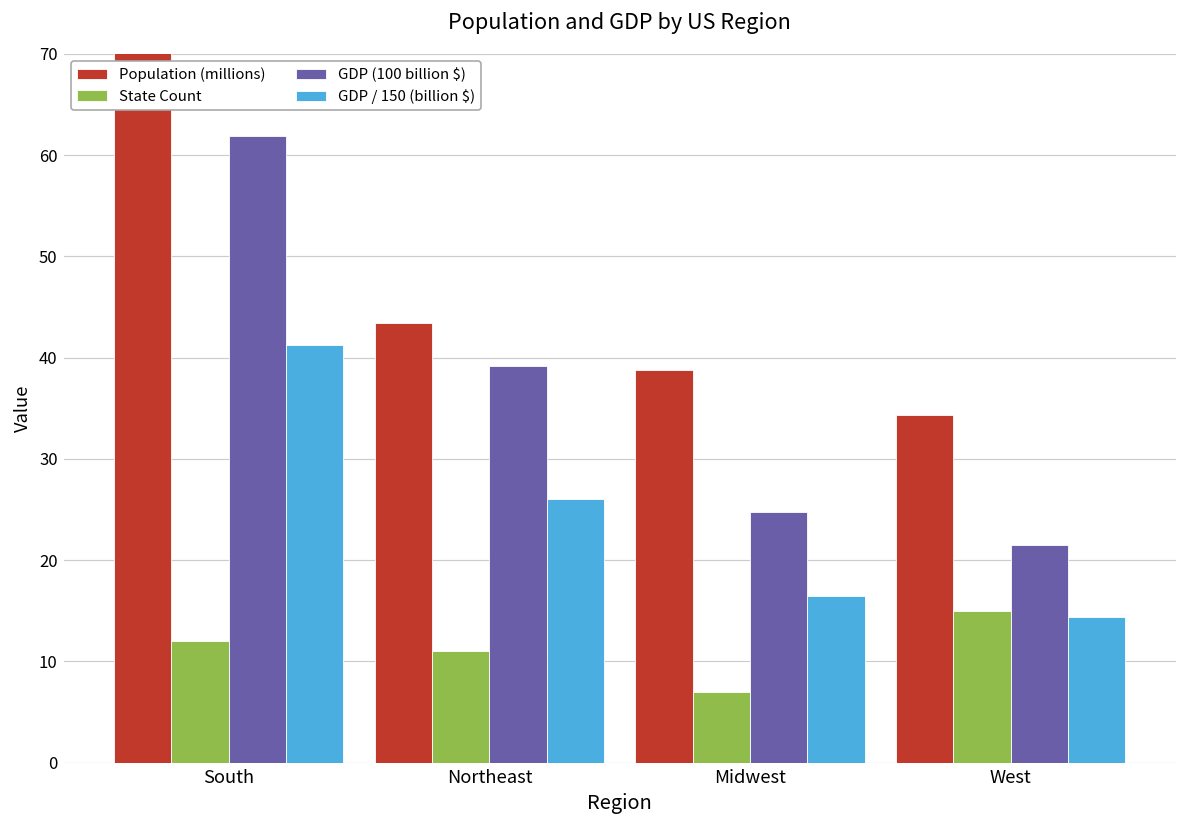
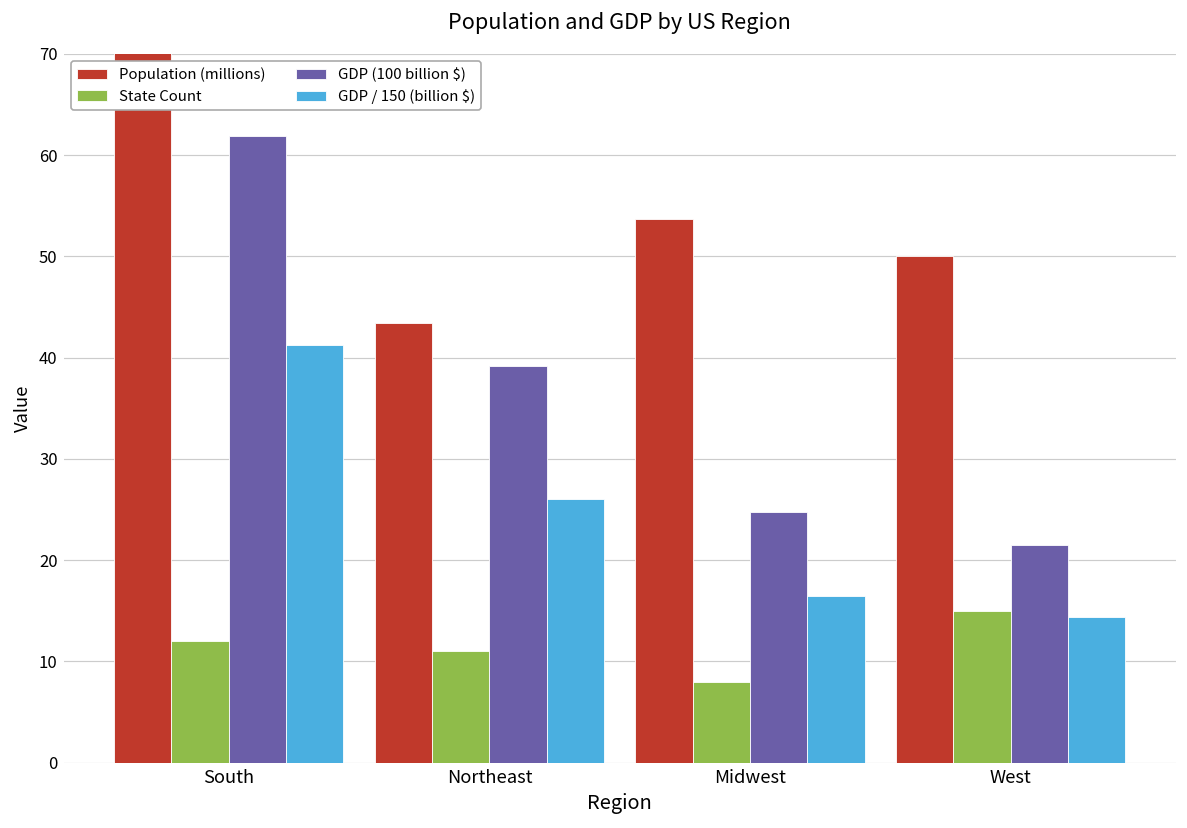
  {
    "Population (millions)": {
      "Northeast": 43,
-     "Midwest": 39,
-     "West": 34
+     "Midwest": 54,
+     "West": 50
    },
    "State Count": {
      "South": 12,
      "Northeast": 11,
-     "Midwest": 7,
+     "Midwest": 8,
      "West": 15
    },
    "GDP (100 billion $)": {
      "South": 62,
      "Northeast": 39,
      "Midwest": 25,
      "West": 22
    },
    "GDP / 150 (billion $)": {
      "South": 41,
      "Northeast": 26,
      "Midwest": 17,
      "West": 14
    }
  }
